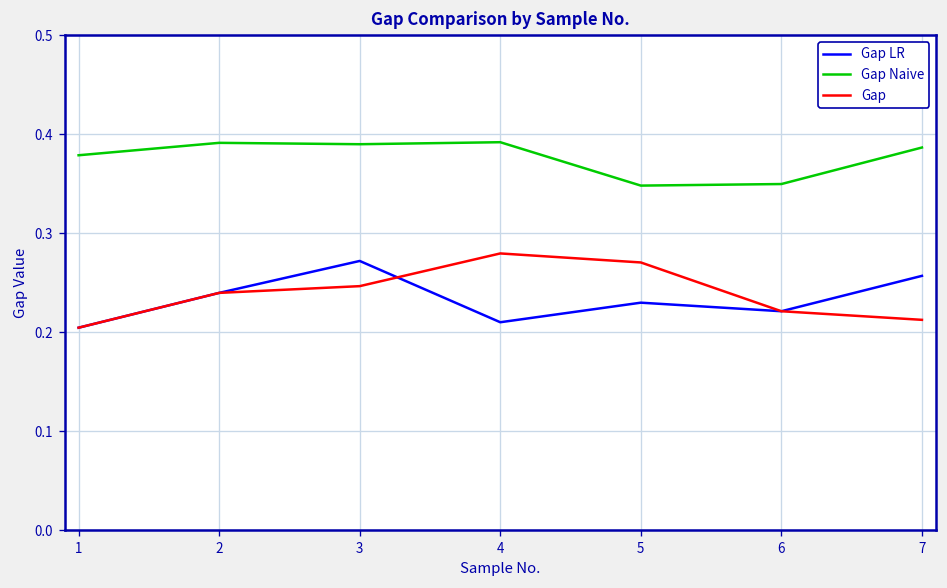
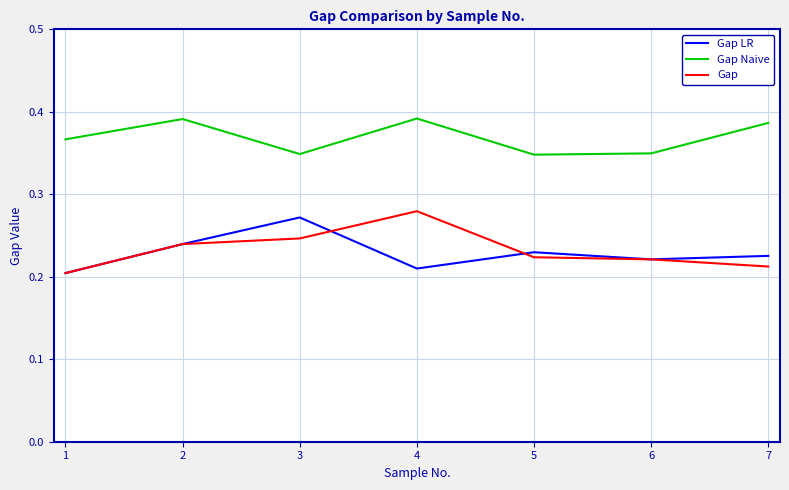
  {
    "Gap LR": {
      "3": 0.27,
      "4": 0.21,
      "5": 0.23,
-     "7": 0.26
+     "7": 0.23
    },
    "Gap Naive": {
-     "1": 0.38,
+     "1": 0.37,
      "2": 0.39,
-     "3": 0.39,
+     "3": 0.35,
      "4": 0.39,
      "5": 0.35,
      "6": 0.35,
      "7": 0.39
    },
    "Gap": {
      "3": 0.25,
      "4": 0.28,
-     "5": 0.27,
+     "5": 0.22,
      "7": 0.21
    }
  }
